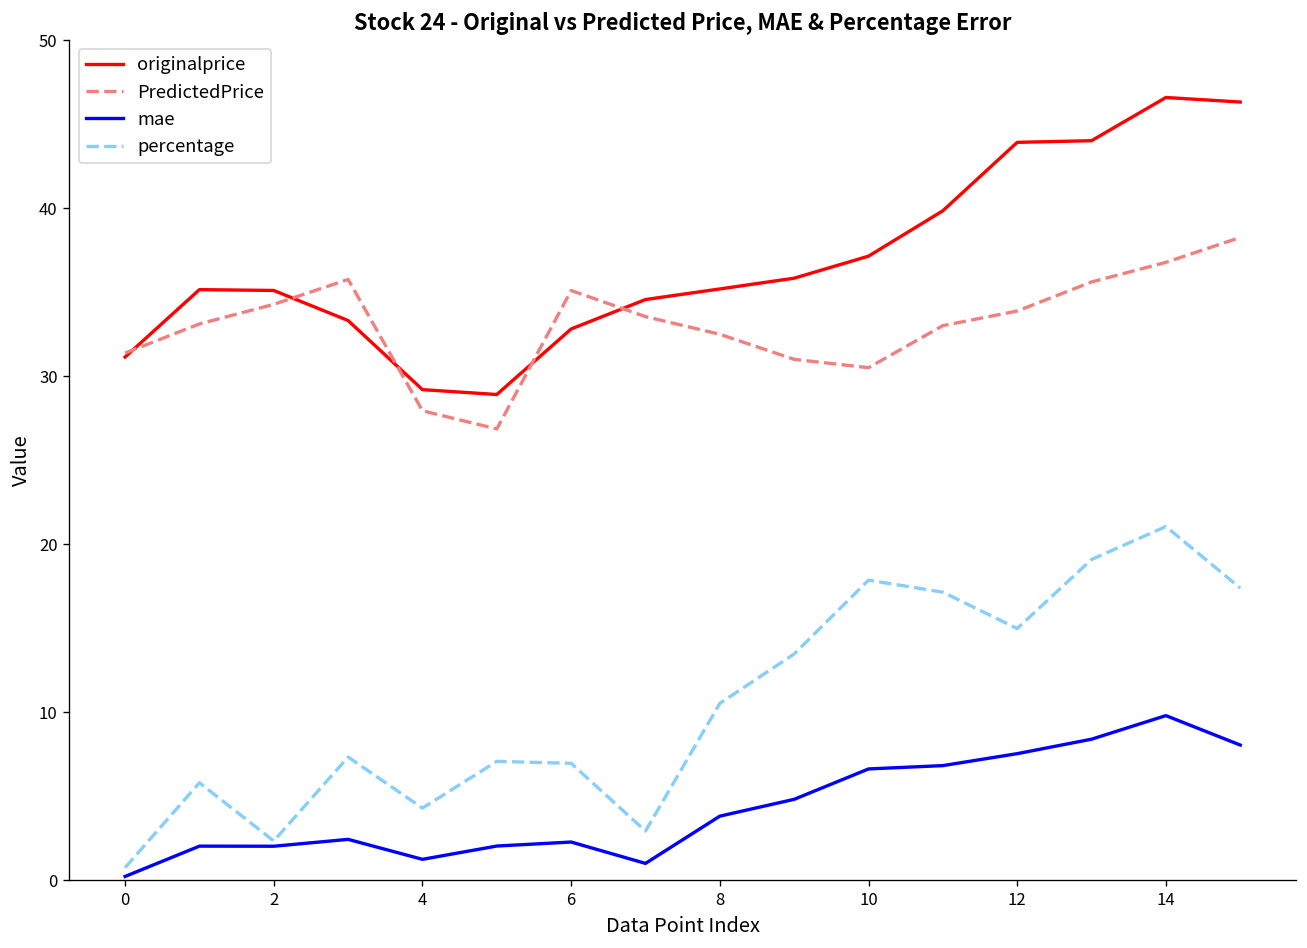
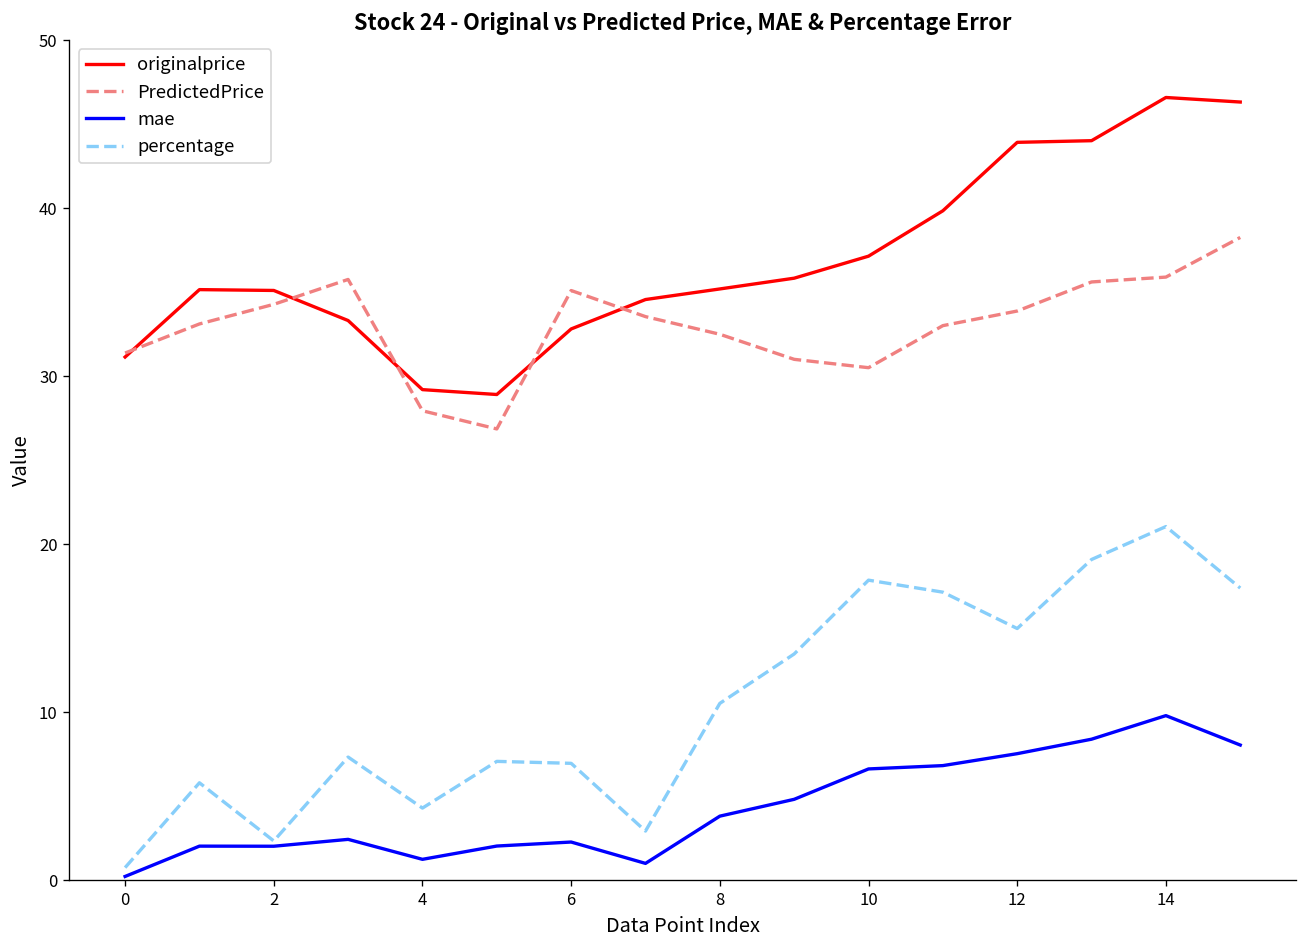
  {
    "originalprice": {
      "0": 31.1,
      "2": 35.1,
      "4": 29.2,
      "6": 32.8,
      "8": 35.2,
      "10": 37.1,
      "12": 43.9,
      "14": 46.6
    },
    "PredictedPrice": {
      "0": 31.4,
      "2": 34.3,
      "4": 27.9,
      "6": 35.1,
      "8": 32.5,
      "10": 30.5,
      "12": 33.9,
-     "14": 36.8
+     "14": 35.9
    },
    "mae": {
      "0": 0.2,
      "2": 2.0,
      "4": 1.3,
      "6": 2.3,
      "8": 3.8,
      "10": 6.6,
      "12": 7.5,
      "14": 9.8
    },
    "percentage": {
      "0": 0.8,
      "2": 2.4,
      "4": 4.3,
      "6": 7.0,
      "8": 10.5,
      "10": 17.9,
      "12": 15.0,
      "14": 21.1
    }
  }
